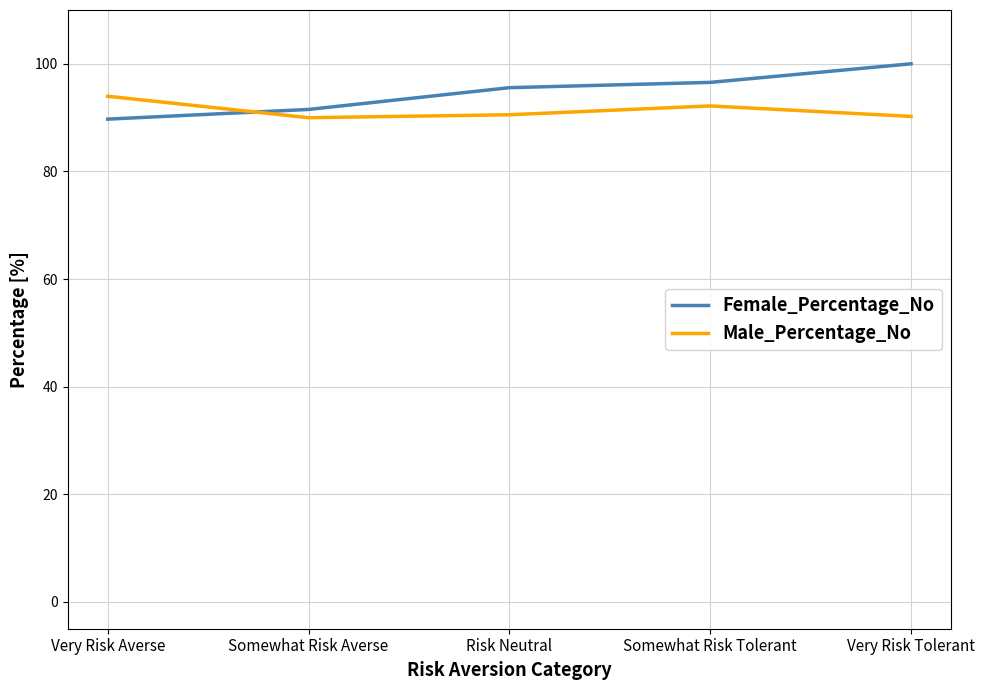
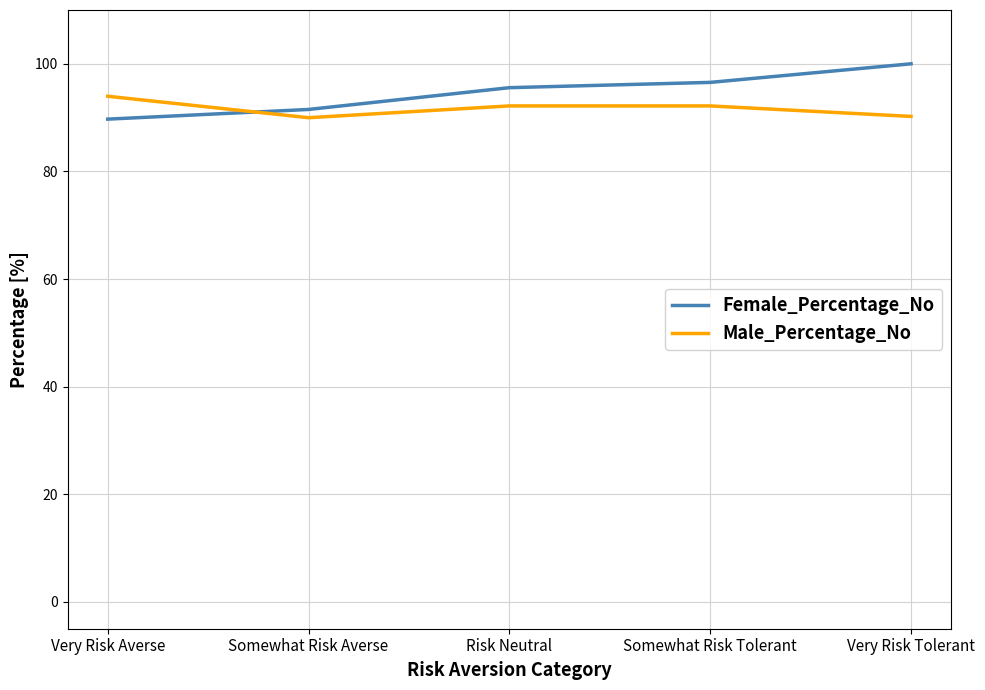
  {
    "Female_Percentage_No": {
      "Very Risk Averse": 90,
      "Somewhat Risk Averse": 92,
      "Risk Neutral": 96,
      "Somewhat Risk Tolerant": 97,
      "Very Risk Tolerant": 100
    },
    "Male_Percentage_No": {
      "Very Risk Averse": 94,
      "Somewhat Risk Averse": 90,
-     "Risk Neutral": 91,
+     "Risk Neutral": 92,
      "Somewhat Risk Tolerant": 92,
      "Very Risk Tolerant": 90
    }
  }
